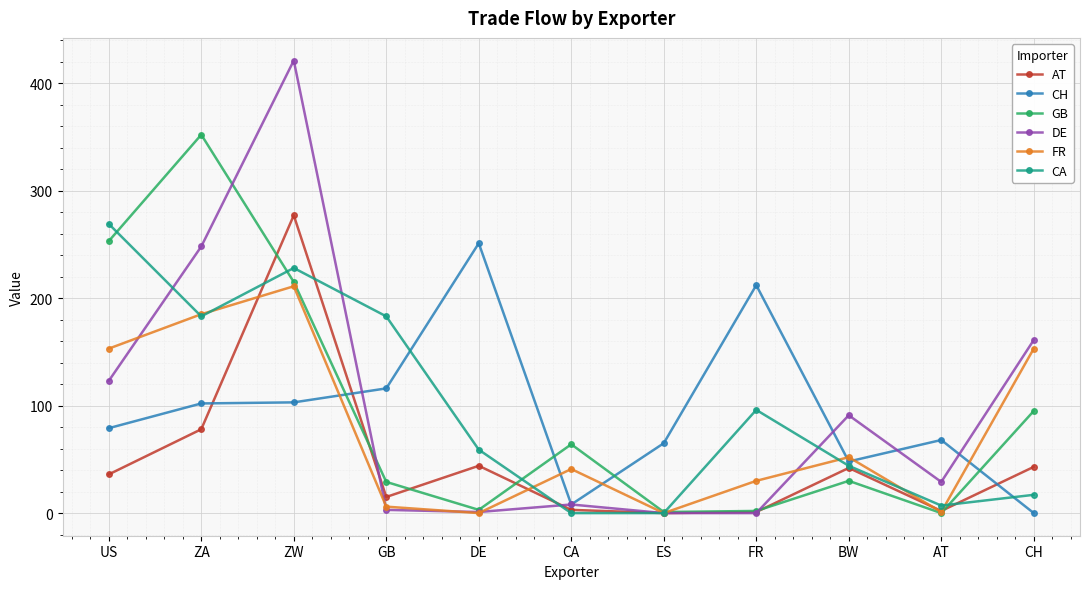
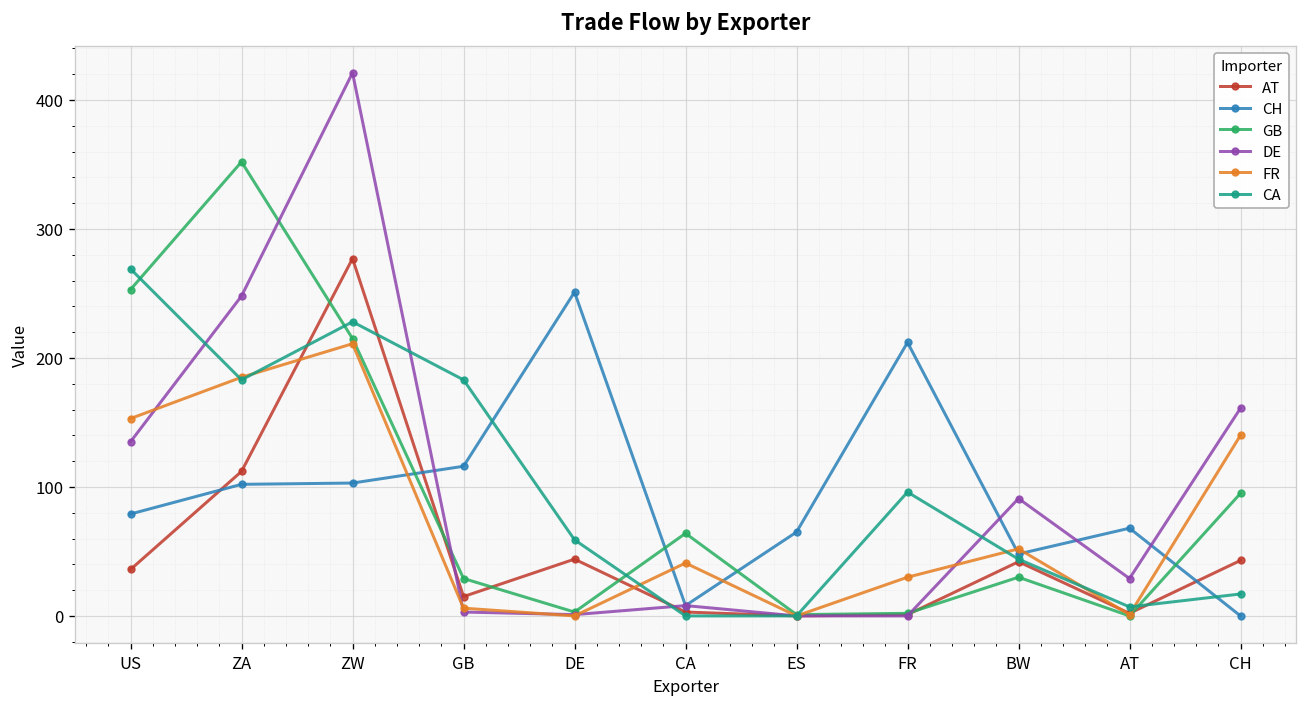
  {
    "AT": {
      "US": 36,
-     "ZA": 78,
+     "ZA": 112,
      "ZW": 277,
      "GB": 15,
      "DE": 44,
      "CA": 3,
      "CH": 43
    },
    "CH": {
      "US": 79,
      "ZA": 102,
      "ZW": 103,
      "GB": 116,
      "DE": 251,
      "ES": 65,
      "FR": 212,
      "BW": 48,
      "AT": 68,
      "CH": 0
    },
    "DE": {
-     "US": 123,
+     "US": 135,
      "ZA": 248,
      "ZW": 421,
      "GB": 3,
      "BW": 91,
      "AT": 29,
      "CH": 161
    },
    "FR": {
      "US": 153,
      "ZW": 211,
      "GB": 6,
      "CA": 41,
      "FR": 30,
      "BW": 52,
-     "CH": 153
+     "CH": 140
    }
  }
